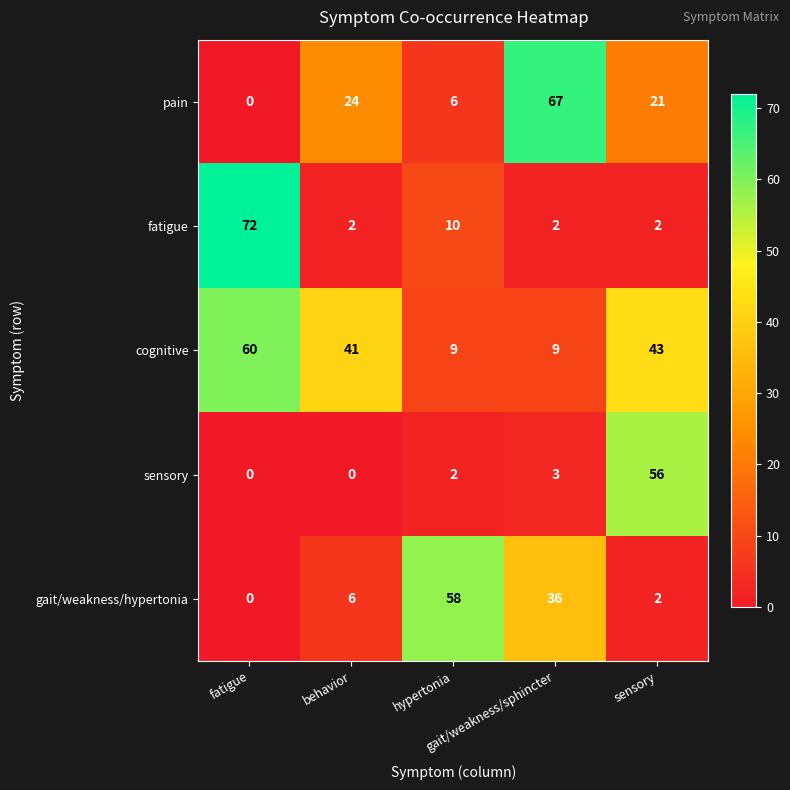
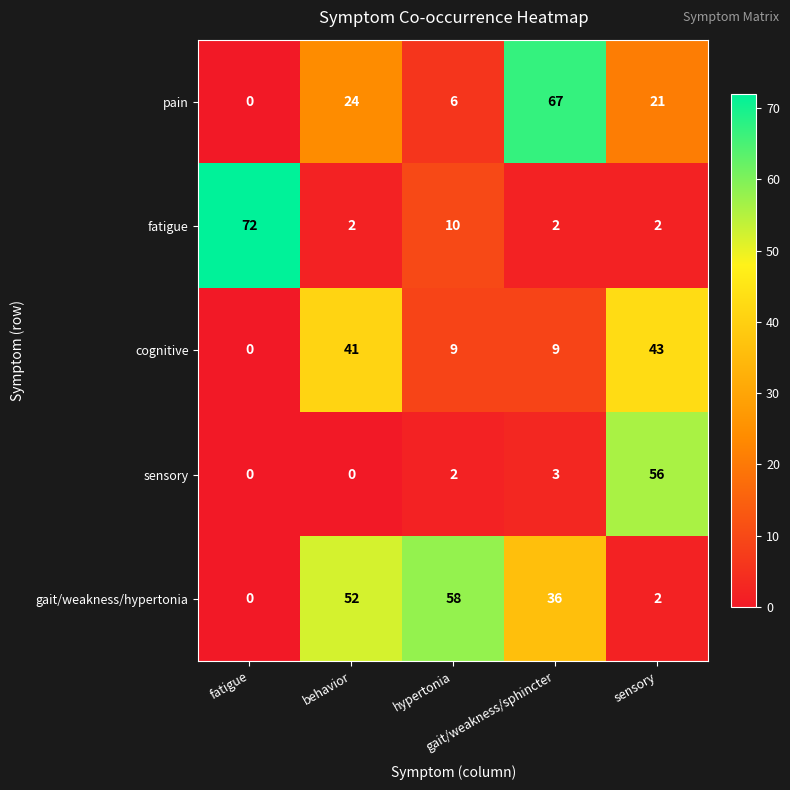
  {
    "pain": {
      "fatigue": 0,
      "behavior": 24,
      "hypertonia": 6,
      "gait/weakness/sphincter": 67,
      "sensory": 21
    },
    "fatigue": {
      "fatigue": 72,
      "behavior": 2,
      "hypertonia": 10,
      "gait/weakness/sphincter": 2,
      "sensory": 2
    },
    "cognitive": {
-     "fatigue": 60,
+     "fatigue": 0,
      "behavior": 41,
      "hypertonia": 9,
      "gait/weakness/sphincter": 9,
      "sensory": 43
    },
    "sensory": {
      "fatigue": 0,
      "behavior": 0,
      "hypertonia": 2,
      "gait/weakness/sphincter": 3,
      "sensory": 56
    },
    "gait/weakness/hypertonia": {
      "fatigue": 0,
-     "behavior": 6,
+     "behavior": 52,
      "hypertonia": 58,
      "gait/weakness/sphincter": 36,
      "sensory": 2
    }
  }
